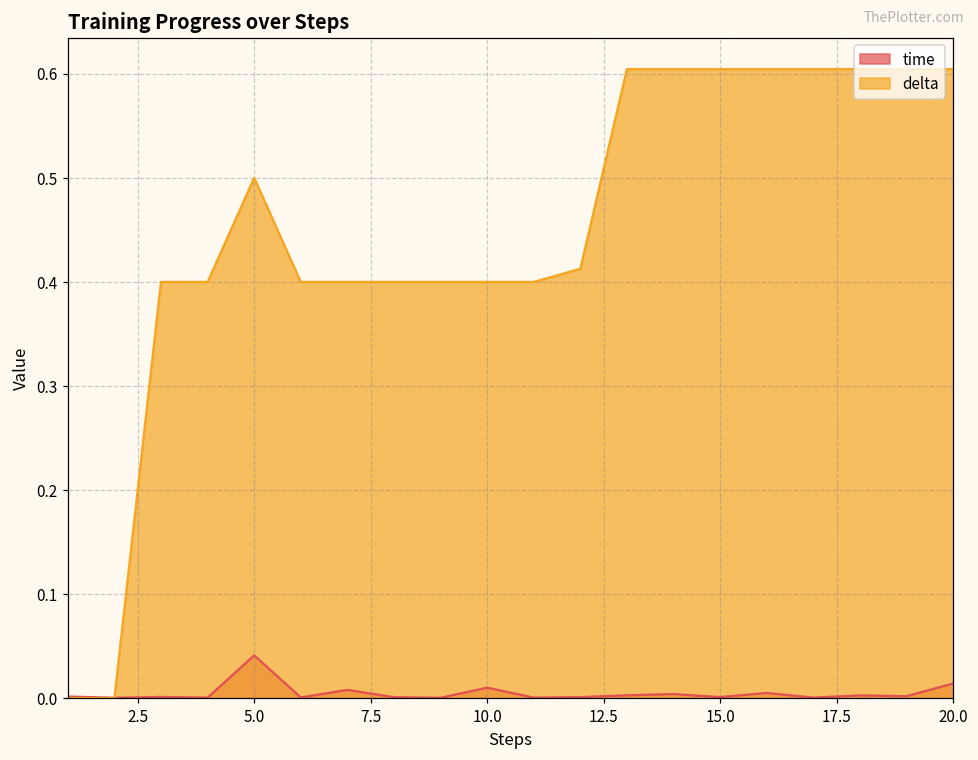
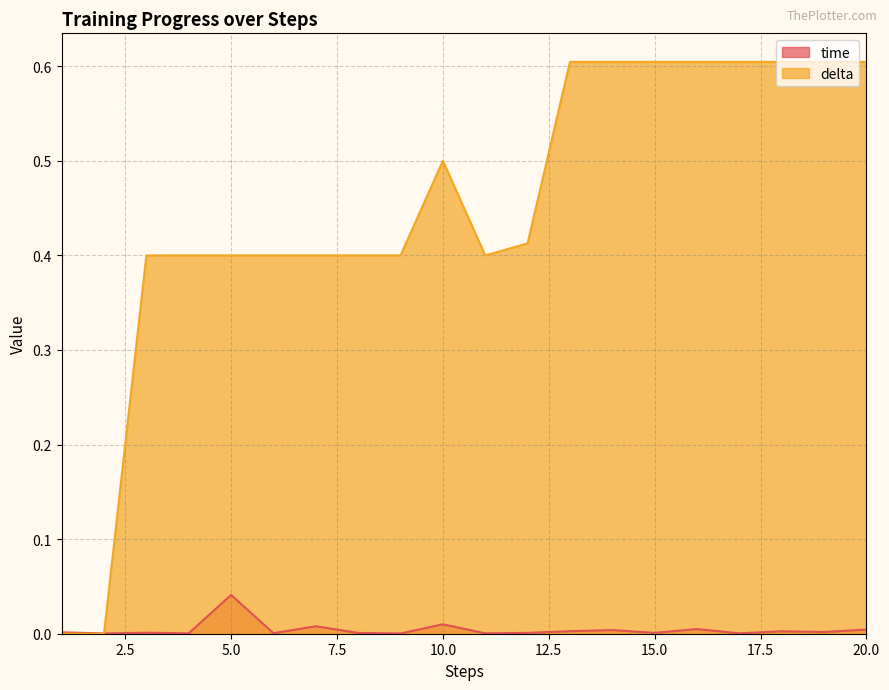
  {
    "time": {
      "5.0": 0.04,
      "10.0": 0.01,
      "15.0": 0.00,
-     "20.0": 0.01
+     "20.0": 0.00
    },
    "delta": {
-     "5.0": 0.5,
-     "10.0": 0.4,
+     "5.0": 0.4,
+     "10.0": 0.5,
      "15.0": 0.60,
      "20.0": 0.60
    }
  }
